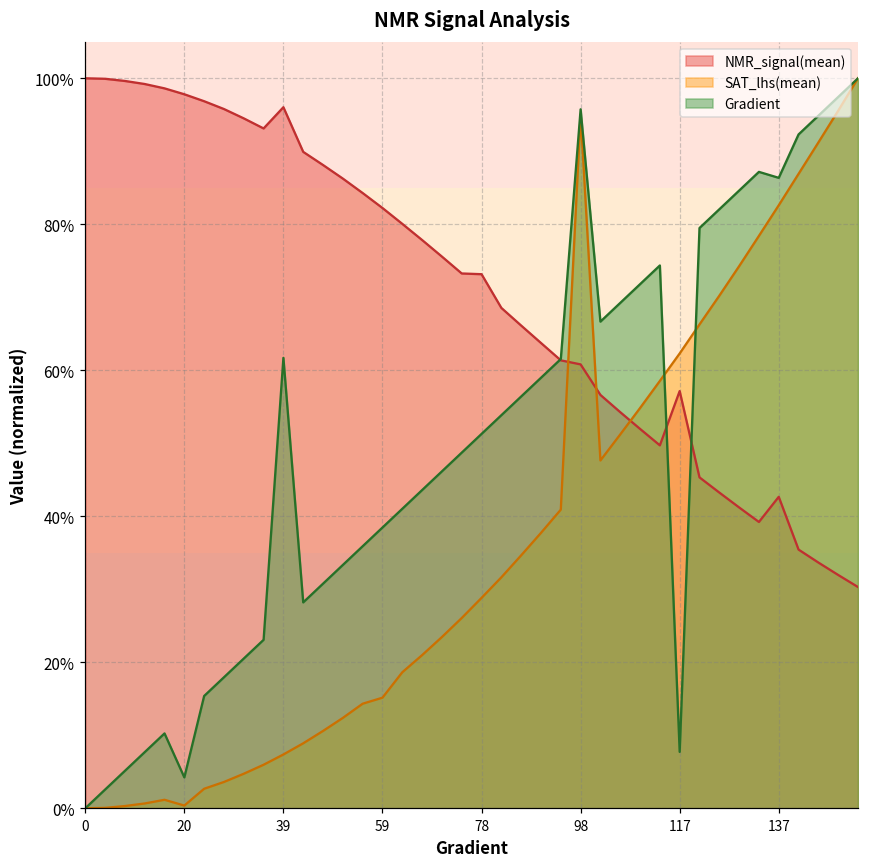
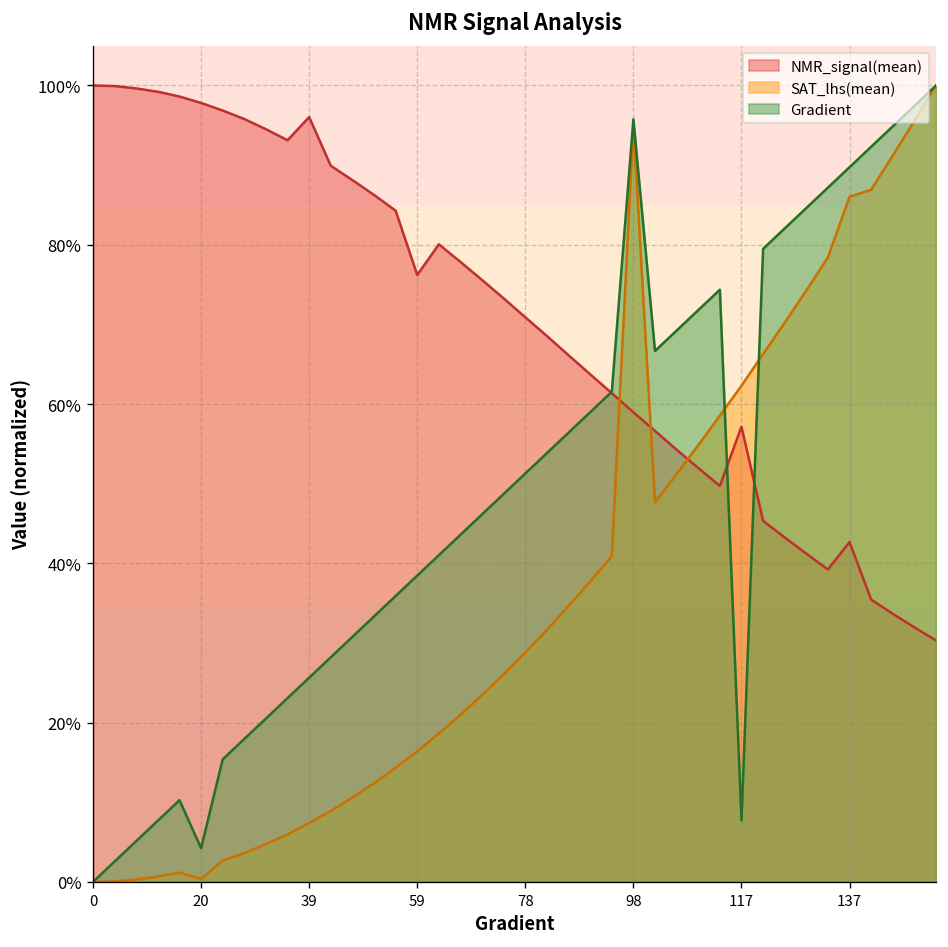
  {
    "NMR_signal(mean)": {
      "0": "100%",
      "20": "98%",
      "39": "96%",
-     "59": "82%",
-     "78": "73%",
-     "98": "61%",
+     "59": "76%",
+     "78": "71%",
+     "98": "59%",
      "117": "57%",
      "137": "43%"
    },
    "SAT_lhs(mean)": {
      "20": "0%",
      "39": "7%",
-     "59": "15%",
+     "59": "16%",
      "78": "29%",
      "98": "95%",
      "117": "62%",
-     "137": "83%"
+     "137": "86%"
    },
    "Gradient": {
      "20": "4%",
-     "39": "62%",
+     "39": "26%",
      "59": "38%",
      "78": "51%",
      "98": "96%",
      "117": "8%",
-     "137": "86%"
+     "137": "90%"
    }
  }
